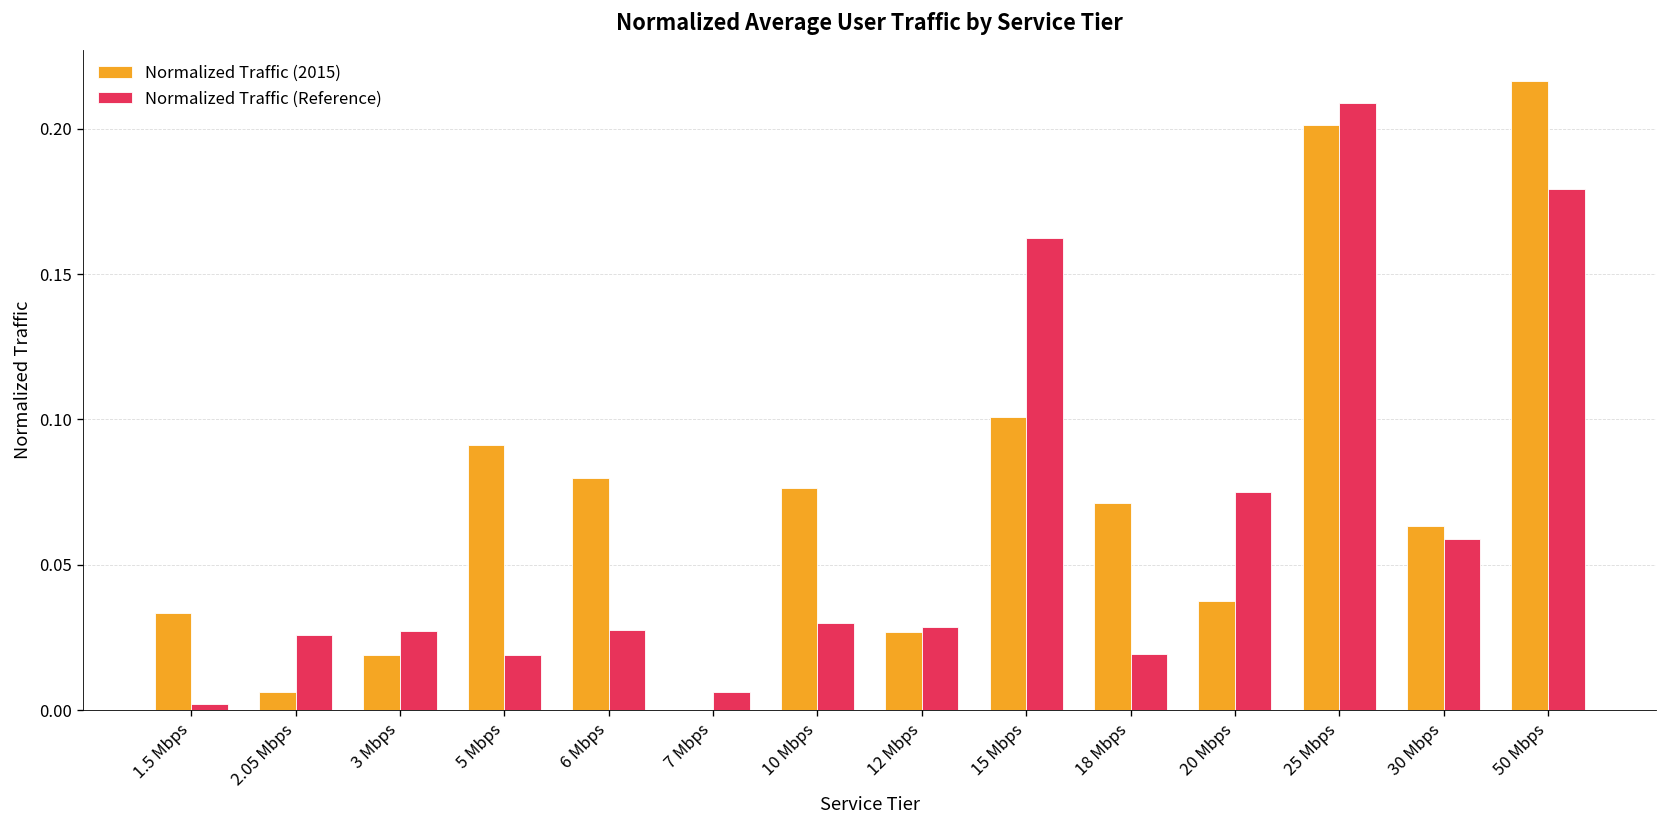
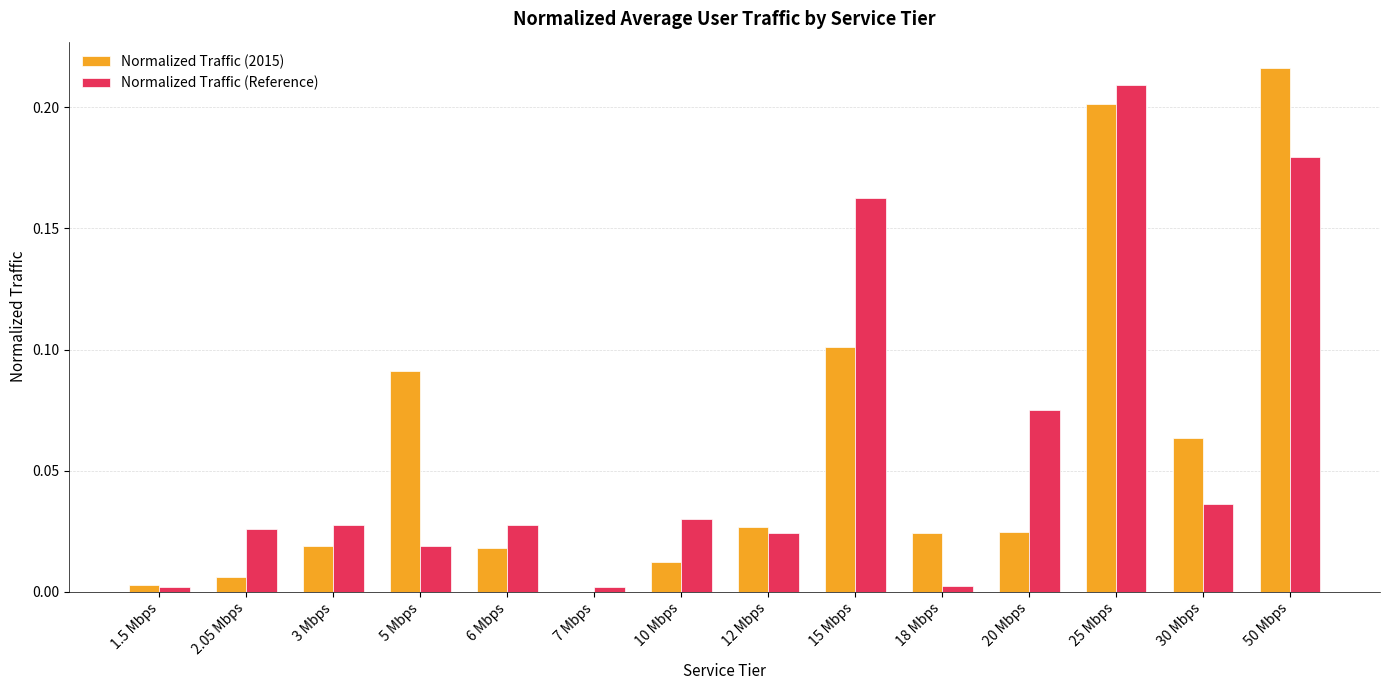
  {
    "Normalized Traffic (2015)": {
-     "1.5 Mbps": 0.033,
+     "1.5 Mbps": 0.003,
      "2.05 Mbps": 0.006,
      "3 Mbps": 0.019,
      "5 Mbps": 0.091,
-     "6 Mbps": 0.080,
+     "6 Mbps": 0.018,
      "7 Mbps": 0.000,
-     "10 Mbps": 0.076,
+     "10 Mbps": 0.012,
      "12 Mbps": 0.027,
      "15 Mbps": 0.101,
-     "18 Mbps": 0.071,
-     "20 Mbps": 0.038,
+     "18 Mbps": 0.024,
+     "20 Mbps": 0.025,
      "25 Mbps": 0.201,
      "30 Mbps": 0.063,
      "50 Mbps": 0.216
    },
    "Normalized Traffic (Reference)": {
      "1.5 Mbps": 0.002,
      "2.05 Mbps": 0.026,
      "3 Mbps": 0.027,
      "5 Mbps": 0.019,
      "6 Mbps": 0.028,
-     "7 Mbps": 0.006,
+     "7 Mbps": 0.002,
      "10 Mbps": 0.030,
-     "12 Mbps": 0.028,
+     "12 Mbps": 0.024,
      "15 Mbps": 0.162,
-     "18 Mbps": 0.019,
+     "18 Mbps": 0.002,
      "20 Mbps": 0.075,
      "25 Mbps": 0.209,
-     "30 Mbps": 0.059,
+     "30 Mbps": 0.036,
      "50 Mbps": 0.179
    }
  }
